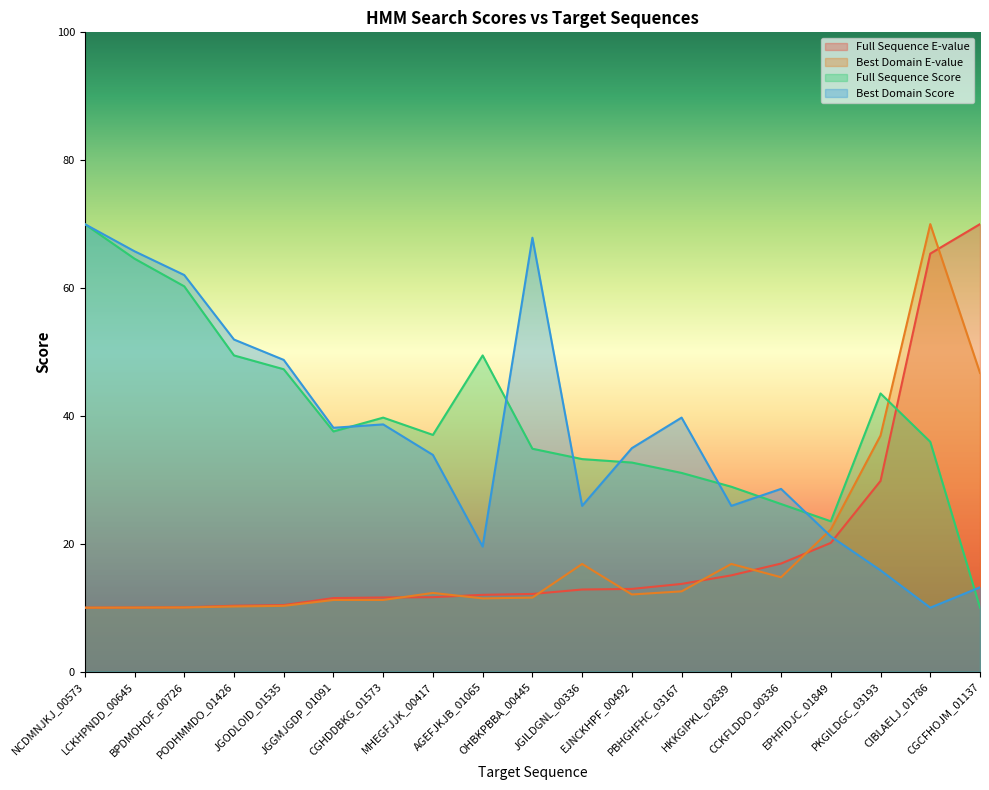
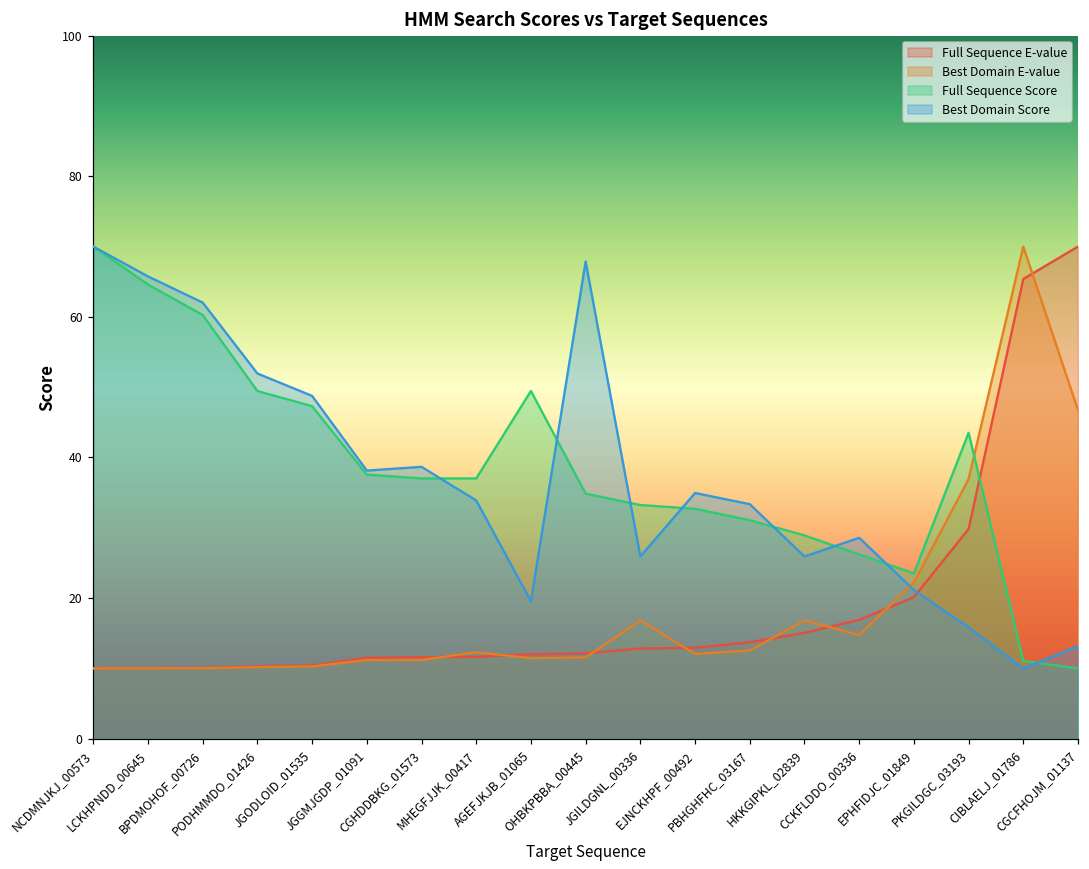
  {
    "Full Sequence Score": {
      "LCKHPNDD_00645": 65,
      "BPDMOHOF_00726": 60,
      "PODHMMDO_01426": 49,
      "JGODLOID_01535": 47,
      "JGGMJGDP_01091": 38,
-     "CGHDDBKG_01573": 40,
+     "CGHDDBKG_01573": 37,
      "MHEGFJJK_00417": 37,
      "AGEFJKJB_01065": 49,
      "OHBKPBBA_00445": 35,
      "JGILDGNL_00336": 33,
      "EJNCKHPF_00492": 33,
      "PBHGHFHC_03167": 31,
      "HKKGIPKL_02839": 29,
      "CCKFLDDO_00336": 26,
      "EPHFIDJC_01849": 24,
      "PKGILDGC_03193": 44,
-     "CIBLAELJ_01786": 36,
+     "CIBLAELJ_01786": 11,
      "CGCFHOJM_01137": 10
    },
    "Best Domain Score": {
      "LCKHPNDD_00645": 66,
      "BPDMOHOF_00726": 62,
      "PODHMMDO_01426": 52,
      "JGODLOID_01535": 49,
      "JGGMJGDP_01091": 38,
      "CGHDDBKG_01573": 39,
      "MHEGFJJK_00417": 34,
      "AGEFJKJB_01065": 20,
      "OHBKPBBA_00445": 68,
      "JGILDGNL_00336": 26,
      "EJNCKHPF_00492": 35,
-     "PBHGHFHC_03167": 40,
+     "PBHGHFHC_03167": 33,
      "HKKGIPKL_02839": 26,
      "CCKFLDDO_00336": 29,
      "EPHFIDJC_01849": 21,
      "PKGILDGC_03193": 16,
      "CIBLAELJ_01786": 10,
      "CGCFHOJM_01137": 13
    }
  }
